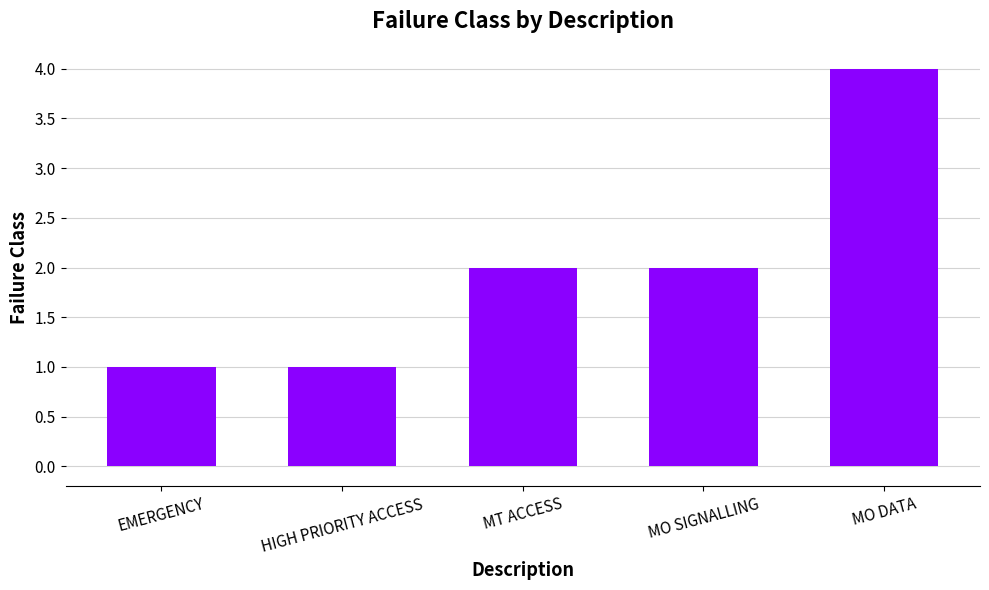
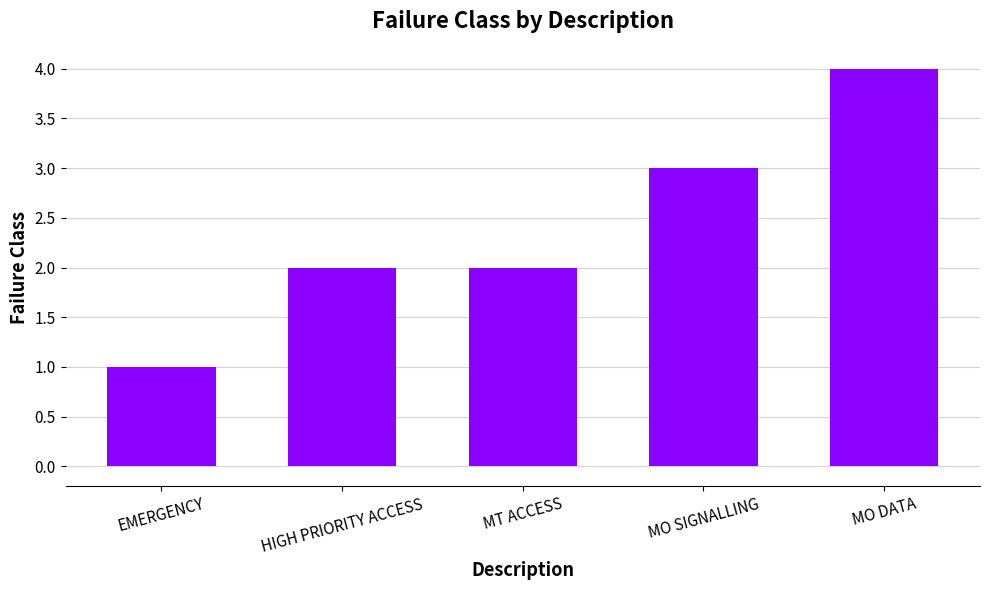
  {
    "EMERGENCY": 1,
-   "HIGH PRIORITY ACCESS": 1,
+   "HIGH PRIORITY ACCESS": 2,
    "MT ACCESS": 2,
-   "MO SIGNALLING": 2,
+   "MO SIGNALLING": 3,
    "MO DATA": 4
  }
